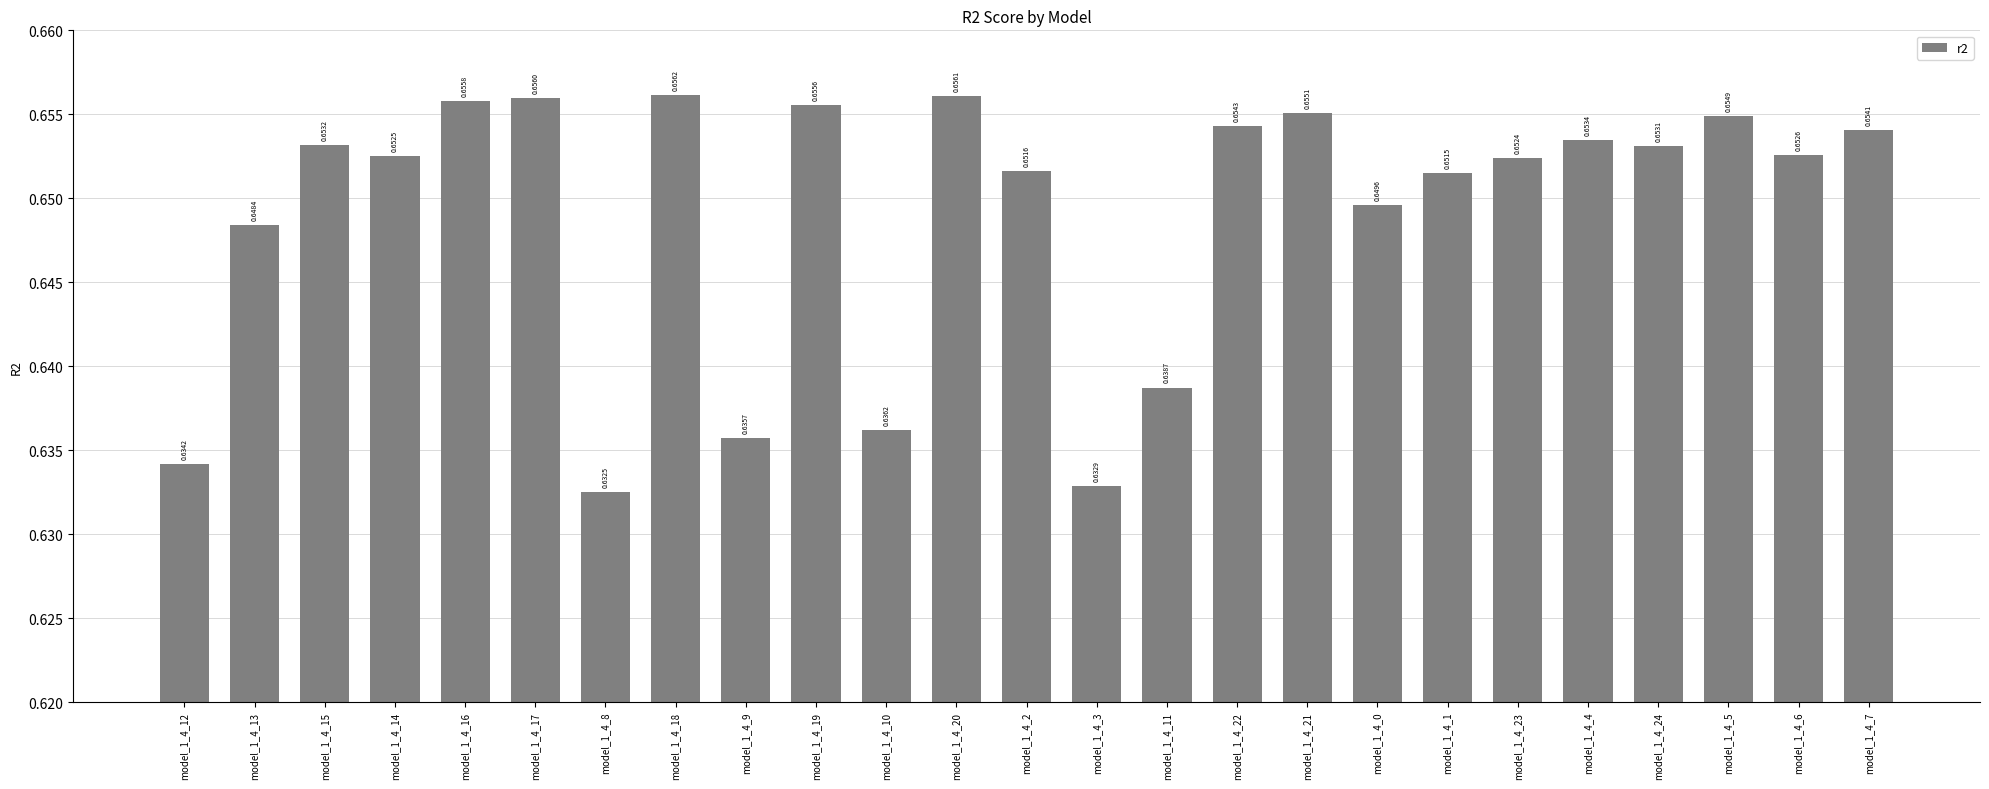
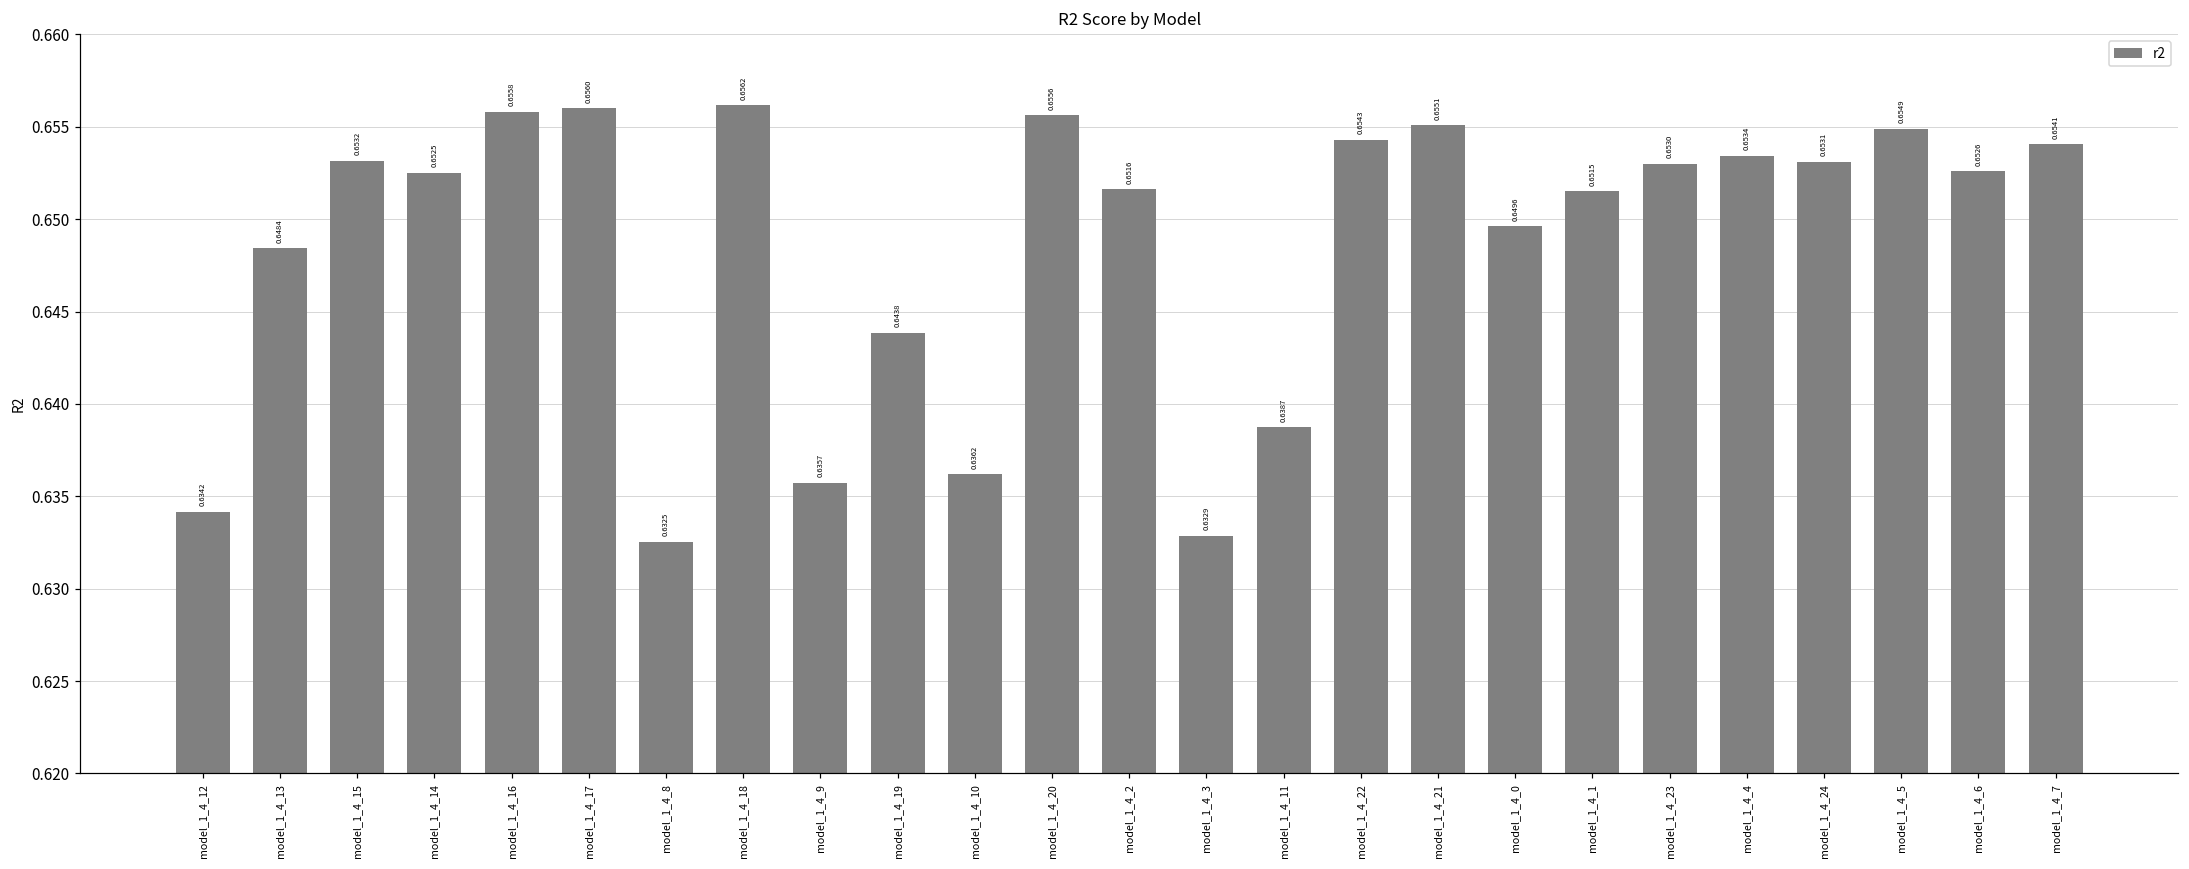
  {
    "model_1_4_12": 0.6342,
    "model_1_4_13": 0.6484,
    "model_1_4_15": 0.6532,
    "model_1_4_14": 0.6525,
    "model_1_4_16": 0.6558,
    "model_1_4_17": 0.6560,
    "model_1_4_8": 0.6325,
    "model_1_4_18": 0.6562,
    "model_1_4_9": 0.6357,
-   "model_1_4_19": 0.6556,
+   "model_1_4_19": 0.6438,
    "model_1_4_10": 0.6362,
-   "model_1_4_20": 0.6561,
+   "model_1_4_20": 0.6556,
    "model_1_4_2": 0.6516,
    "model_1_4_3": 0.6329,
    "model_1_4_11": 0.6387,
    "model_1_4_22": 0.6543,
    "model_1_4_21": 0.6551,
    "model_1_4_0": 0.6496,
    "model_1_4_1": 0.6515,
-   "model_1_4_23": 0.6524,
+   "model_1_4_23": 0.6530,
    "model_1_4_4": 0.6534,
    "model_1_4_24": 0.6531,
    "model_1_4_5": 0.6549,
    "model_1_4_6": 0.6526,
    "model_1_4_7": 0.6541
  }
